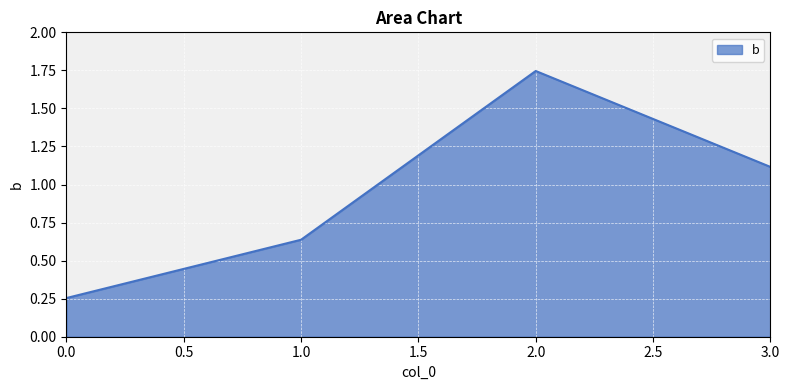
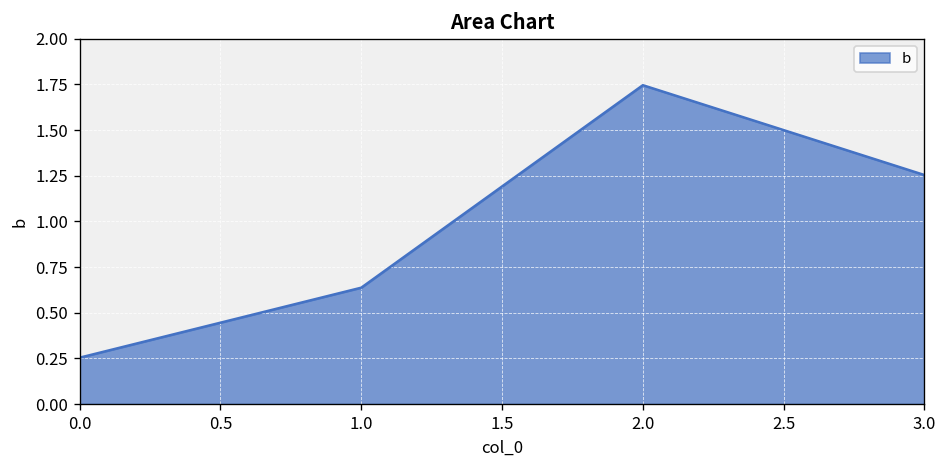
  {
    "0.0": 0.25,
    "1.0": 0.64,
    "2.0": 1.75,
-   "3.0": 1.12
+   "3.0": 1.25
  }
